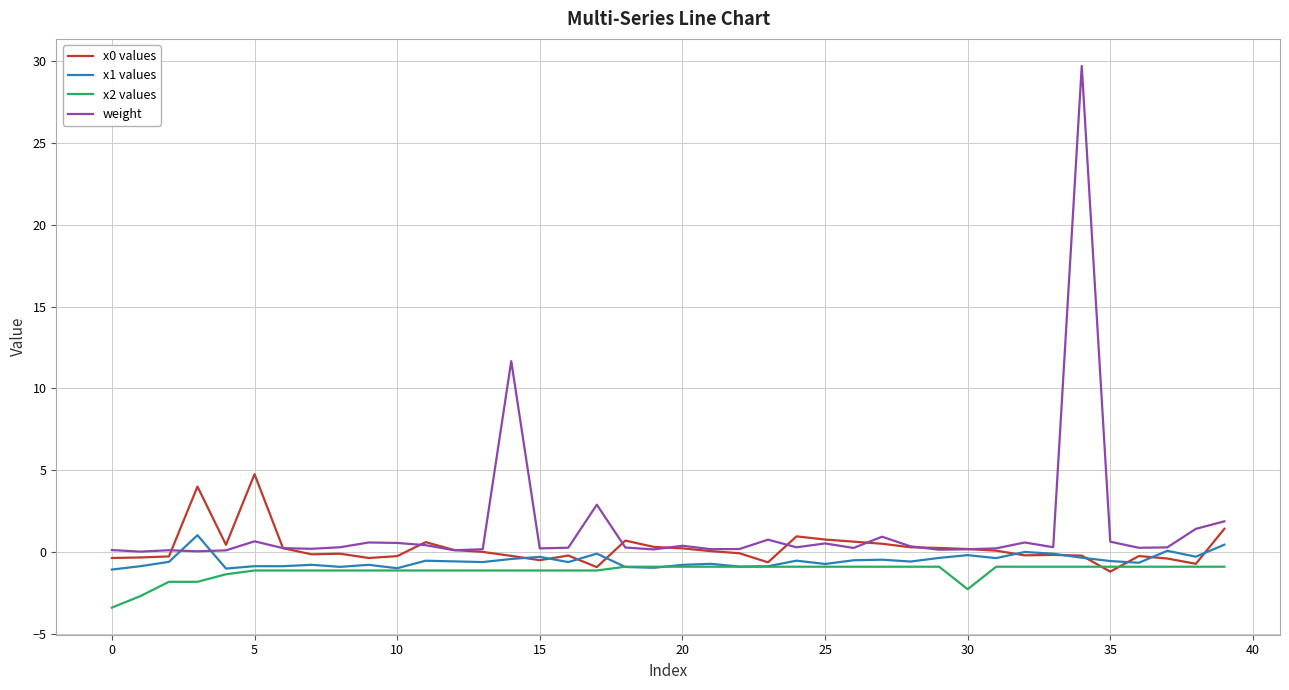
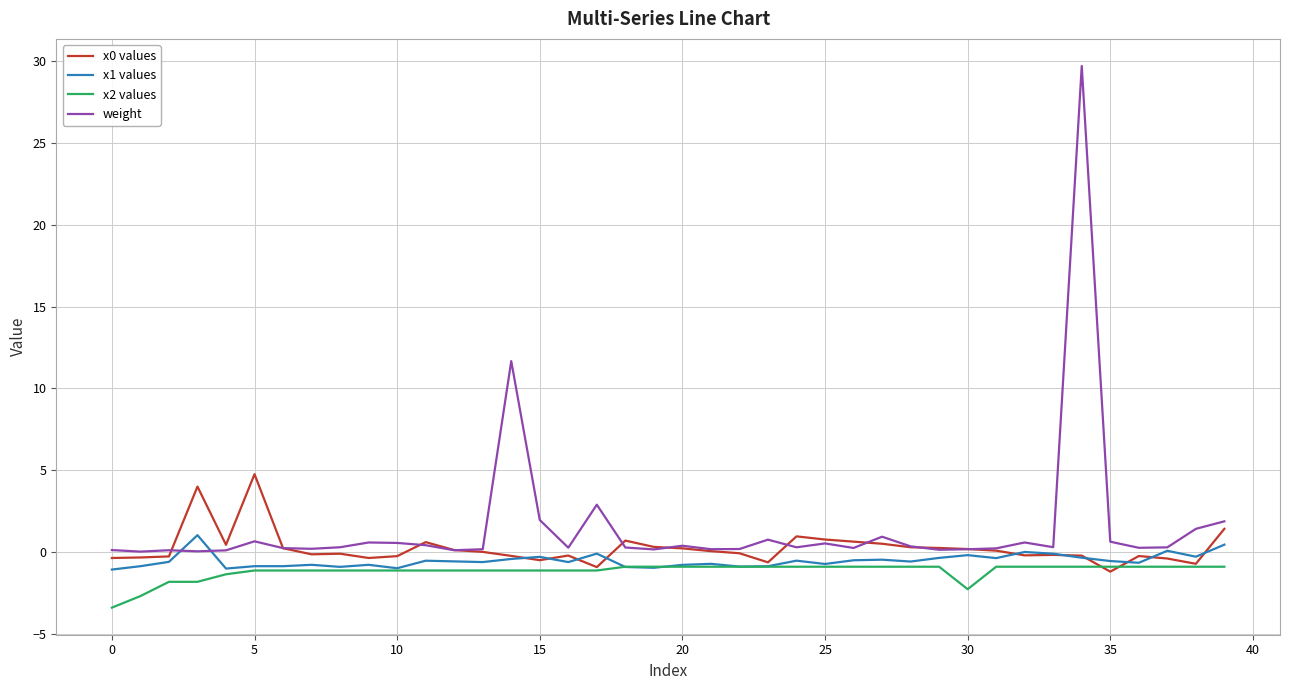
  {
    "x0 values": {
      "0": -0.4,
      "5": 4.8,
      "10": -0.2,
      "15": -0.5,
      "20": 0.2,
      "25": 0.8,
      "35": -1.2
    },
    "x1 values": {
      "0": -1.1,
      "5": -0.9,
      "15": -0.3,
      "25": -0.7,
      "30": -0.2,
      "35": -0.5
    },
    "x2 values": {
      "0": -3.4,
      "5": -1.1,
      "15": -1.1,
      "25": -0.9,
      "30": -2.3,
      "35": -0.9
    },
    "weight": {
      "0": 0.1,
      "5": 0.7,
      "10": 0.6,
-     "15": 0.2,
+     "15": 2.0,
      "20": 0.4,
      "25": 0.5,
      "35": 0.6
    }
  }
